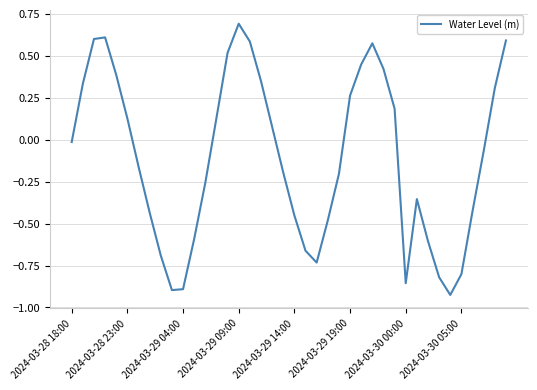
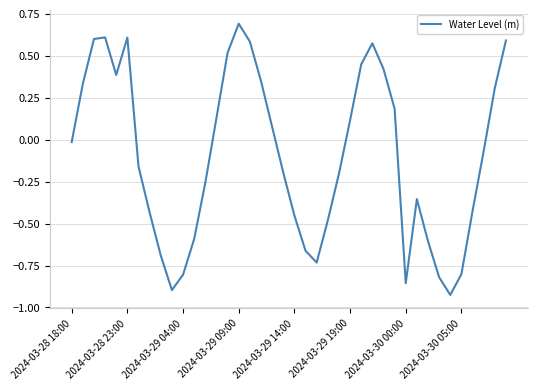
  {
    "2024-03-28 18:00": -0.01,
-   "2024-03-28 23:00": 0.13,
-   "2024-03-29 04:00": -0.89,
+   "2024-03-28 23:00": 0.61,
+   "2024-03-29 04:00": -0.80,
    "2024-03-29 09:00": 0.69,
    "2024-03-29 14:00": -0.45,
-   "2024-03-29 19:00": 0.26,
+   "2024-03-29 19:00": 0.12,
    "2024-03-30 00:00": -0.86,
    "2024-03-30 05:00": -0.80
  }
